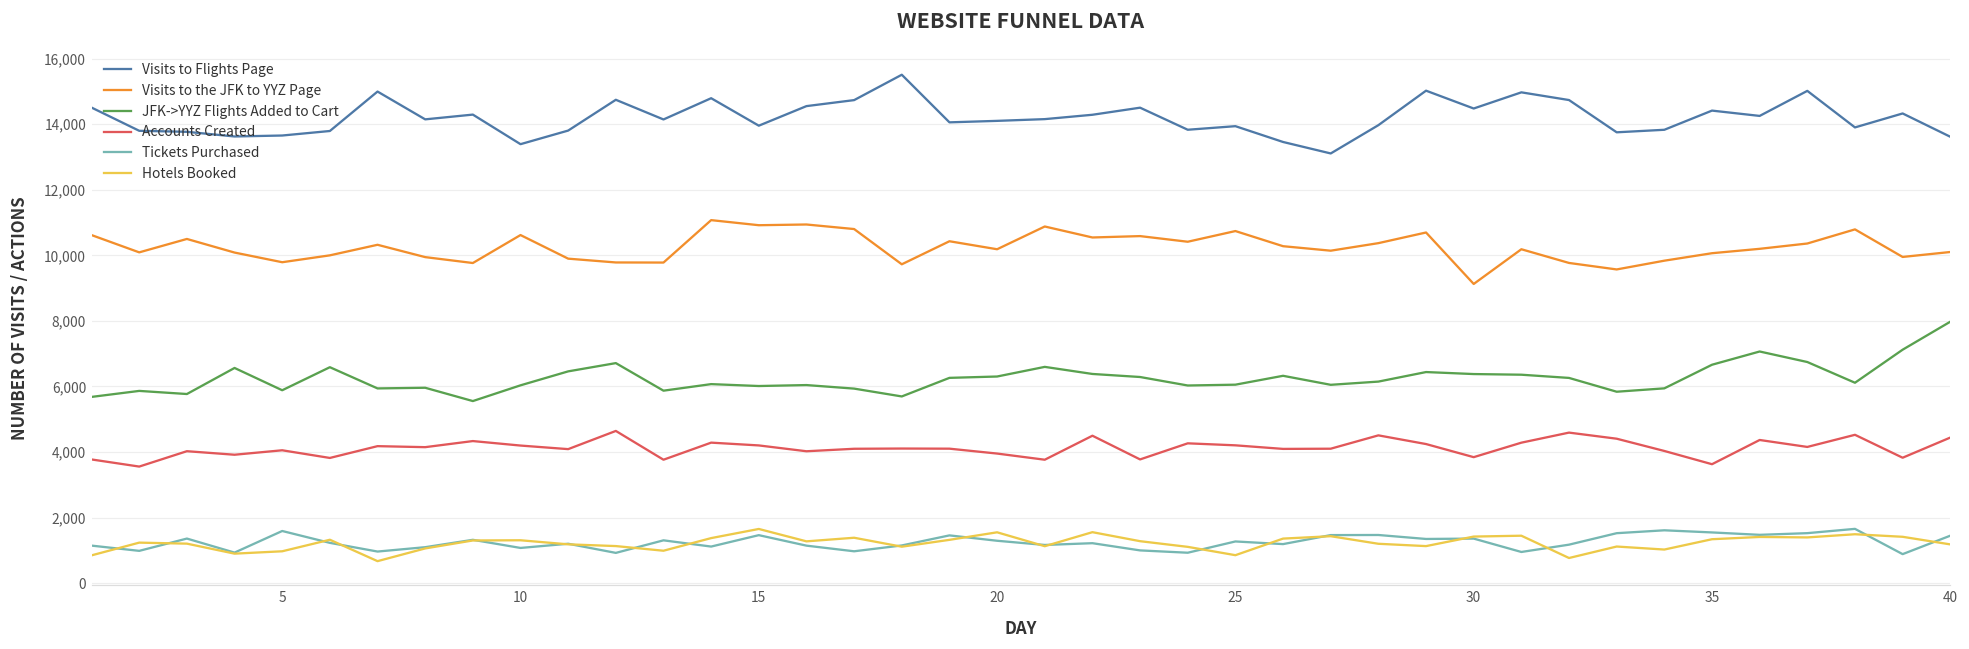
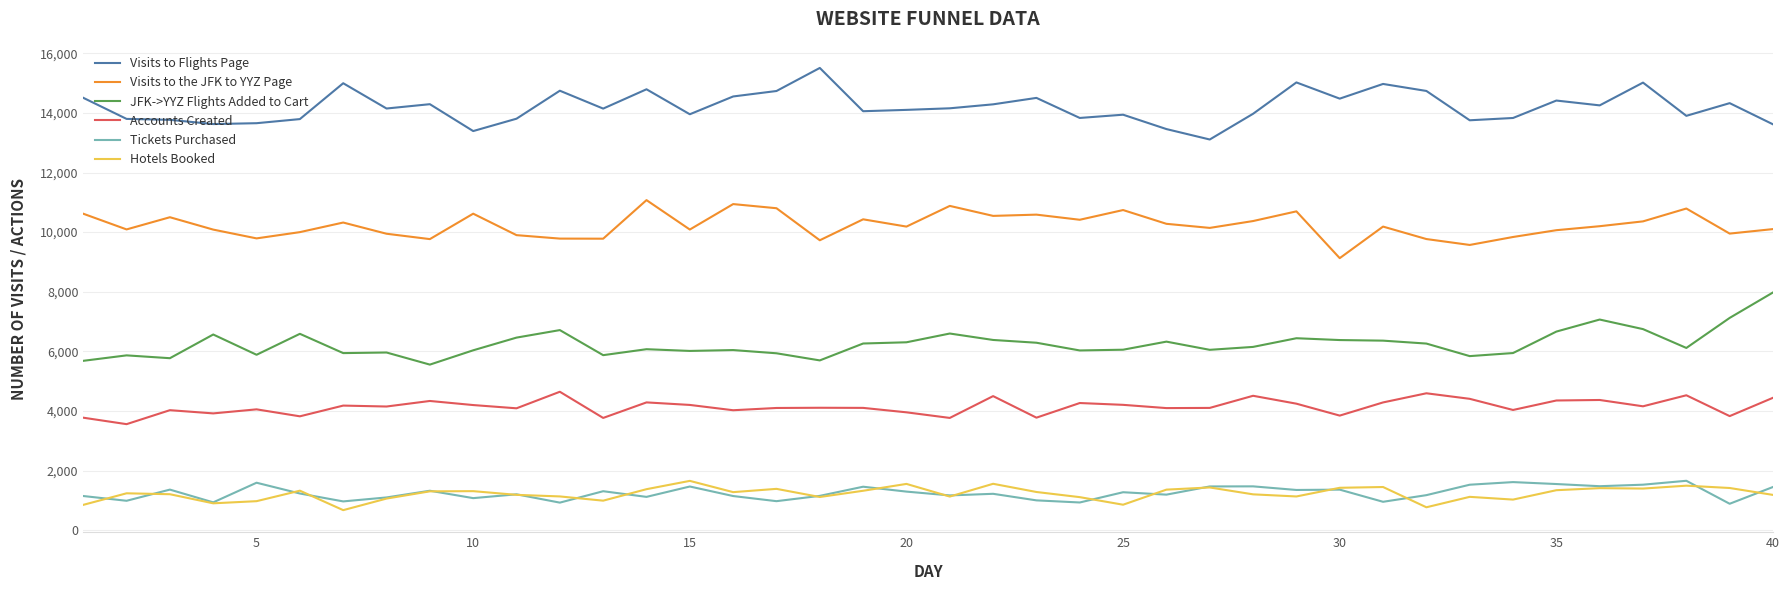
  {
    "Visits to Flights Page": {
      "5": "13,700",
      "10": "13,400",
      "15": "14,000",
      "20": "14,100",
      "25": "13,900",
      "30": "14,500",
      "35": "14,400",
      "40": "13,600"
    },
    "Visits to the JFK to YYZ Page": {
      "5": "9,800",
      "10": "10,600",
-     "15": "10,900",
+     "15": "10,100",
      "20": "10,200",
      "25": "10,700",
      "30": "9,100",
      "35": "10,100",
      "40": "10,100"
    },
    "JFK->YYZ Flights Added to Cart": {
      "5": "5,900",
      "10": "6,000",
      "15": "6,000",
      "20": "6,300",
      "25": "6,100",
      "30": "6,400",
      "35": "6,700",
      "40": "8,000"
    },
    "Accounts Created": {
      "5": "4,100",
      "10": "4,200",
      "15": "4,200",
      "20": "4,000",
      "25": "4,200",
      "30": "3,800",
-     "35": "3,600",
+     "35": "4,400",
      "40": "4,400"
    },
    "Tickets Purchased": {
      "5": "1,600",
      "10": "1,100",
      "15": "1,500",
      "20": "1,300",
      "25": "1,300",
      "35": "1,500",
      "40": "1,400"
    },
    "Hotels Booked": {
      "5": "1,000",
      "10": "1,300",
      "15": "1,700",
      "20": "1,600",
      "25": "900",
      "35": "1,300",
      "40": "1,200"
    }
  }
